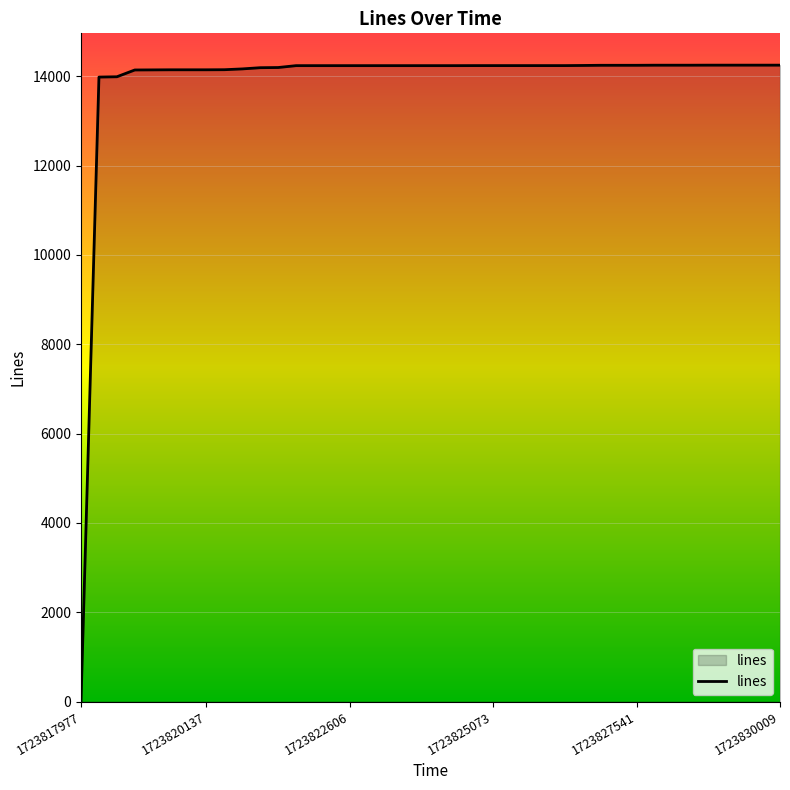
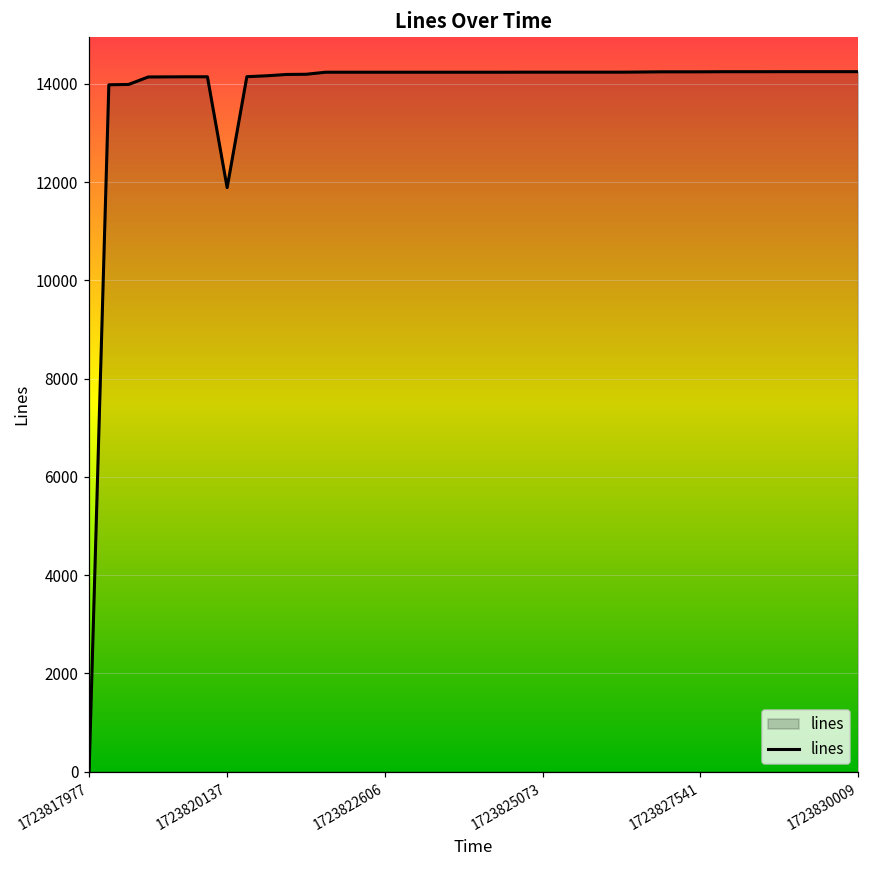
  {
    "1723817977": 0,
-   "1723820137": 14100,
+   "1723820137": 11900,
    "1723822606": 14200,
    "1723825073": 14200,
    "1723827541": 14200,
    "1723830009": 14300
  }
